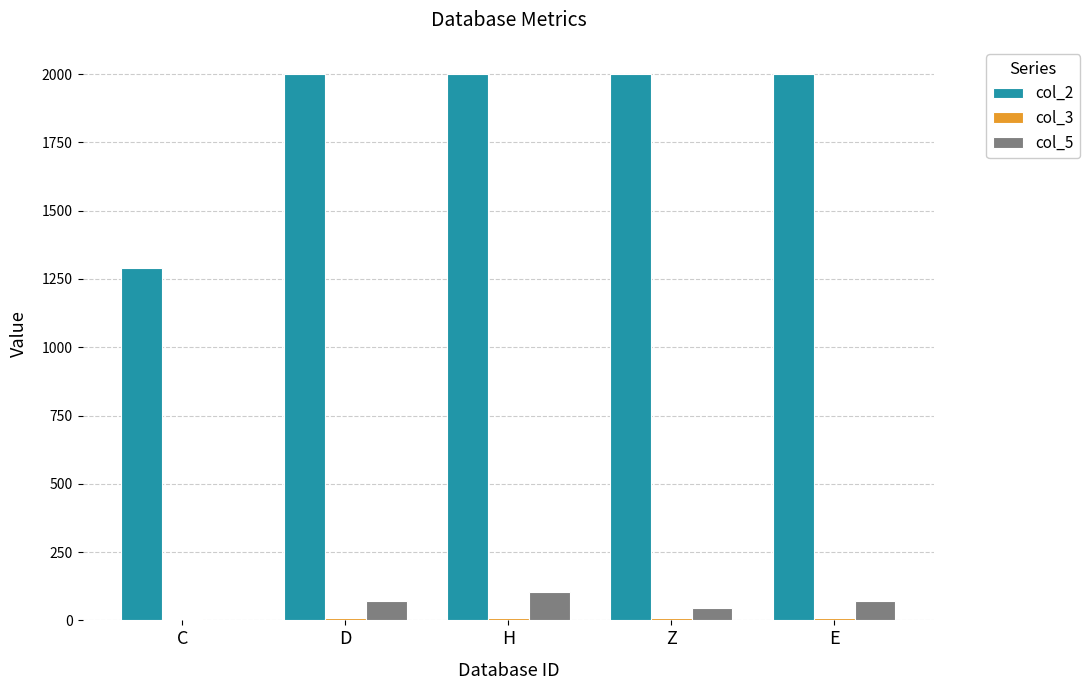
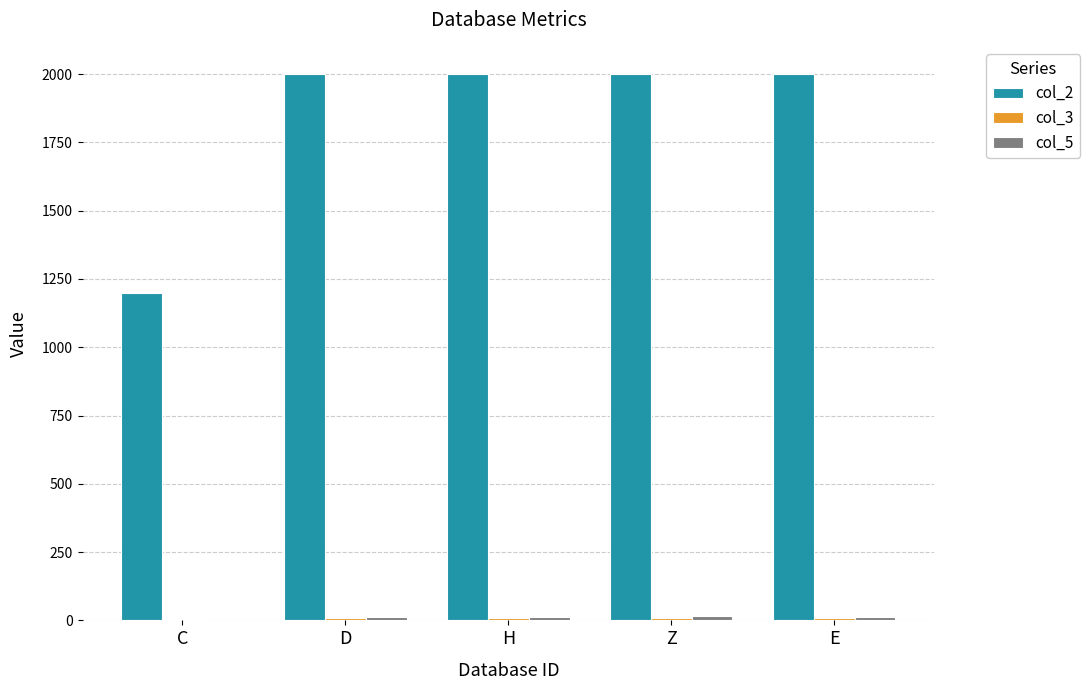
  {
    "col_2": {
-     "C": 1290,
+     "C": 1200,
      "D": 2000,
      "H": 2000,
      "Z": 2000,
      "E": 2000
    },
    "col_5": {
      "C": 0,
-     "D": 70,
-     "H": 100,
-     "Z": 50,
-     "E": 70
+     "D": 10,
+     "H": 10,
+     "Z": 20,
+     "E": 10
    }
  }
